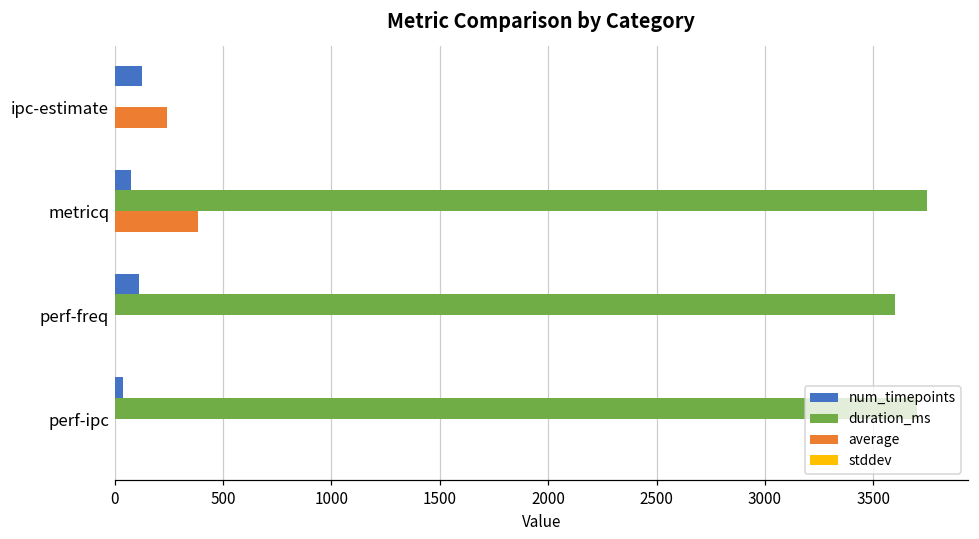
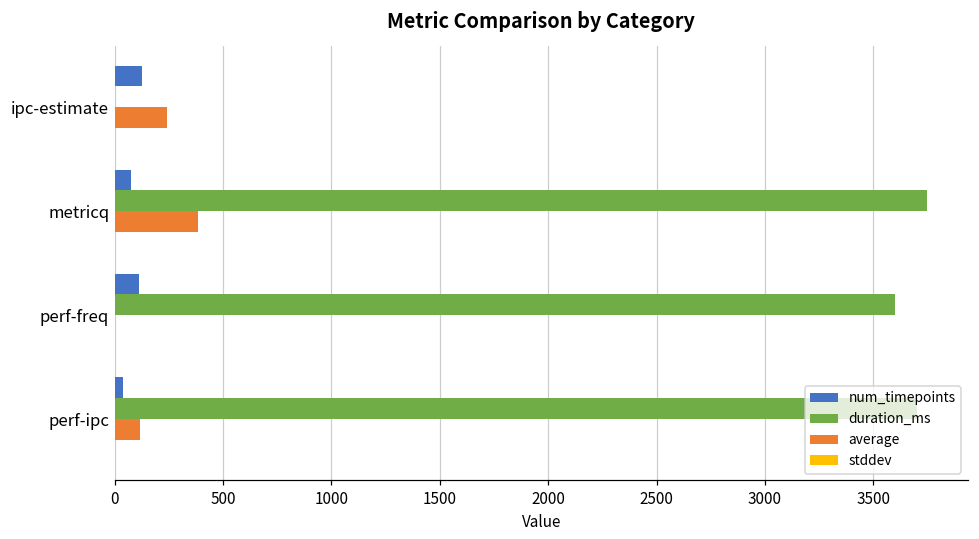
  {
    "num_timepoints": {
      "ipc-estimate": 130,
      "metricq": 80,
      "perf-freq": 110,
      "perf-ipc": 40
    },
    "duration_ms": {
      "ipc-estimate": 0,
      "metricq": 3750,
      "perf-freq": 3600
    },
    "average": {
      "ipc-estimate": 240,
      "metricq": 390,
-     "perf-ipc": 0
+     "perf-ipc": 120
    }
  }
